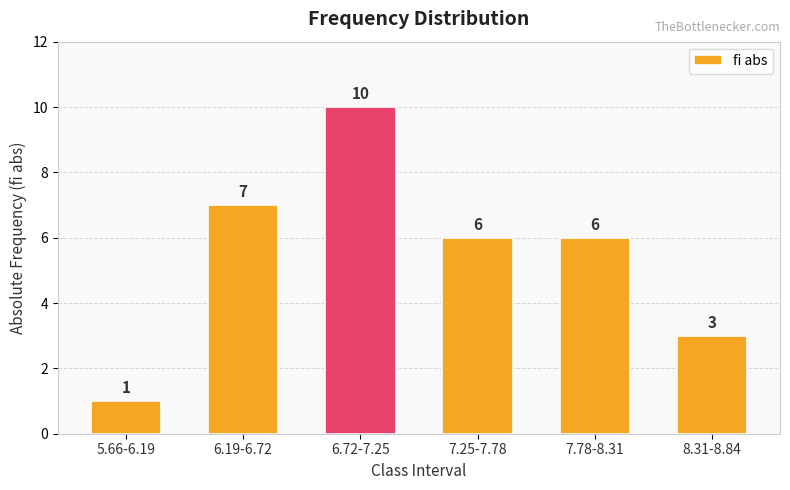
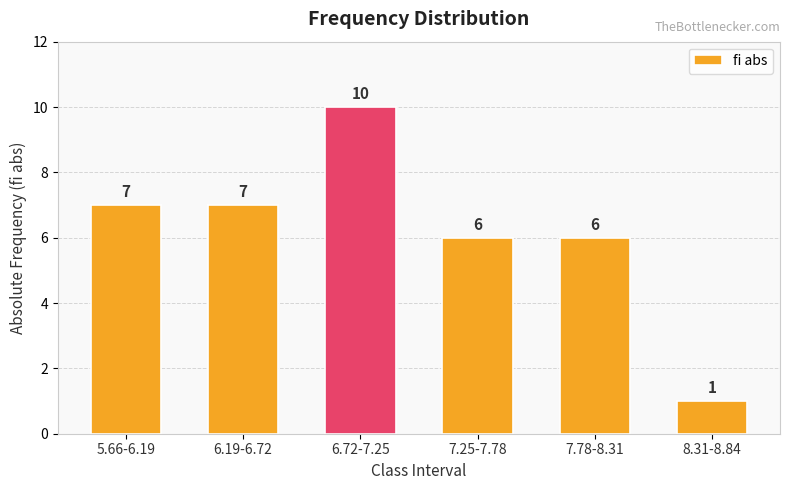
  {
-   "5.66-6.19": 1,
+   "5.66-6.19": 7,
    "6.19-6.72": 7,
    "6.72-7.25": 10,
    "7.25-7.78": 6,
    "7.78-8.31": 6,
-   "8.31-8.84": 3
+   "8.31-8.84": 1
  }
